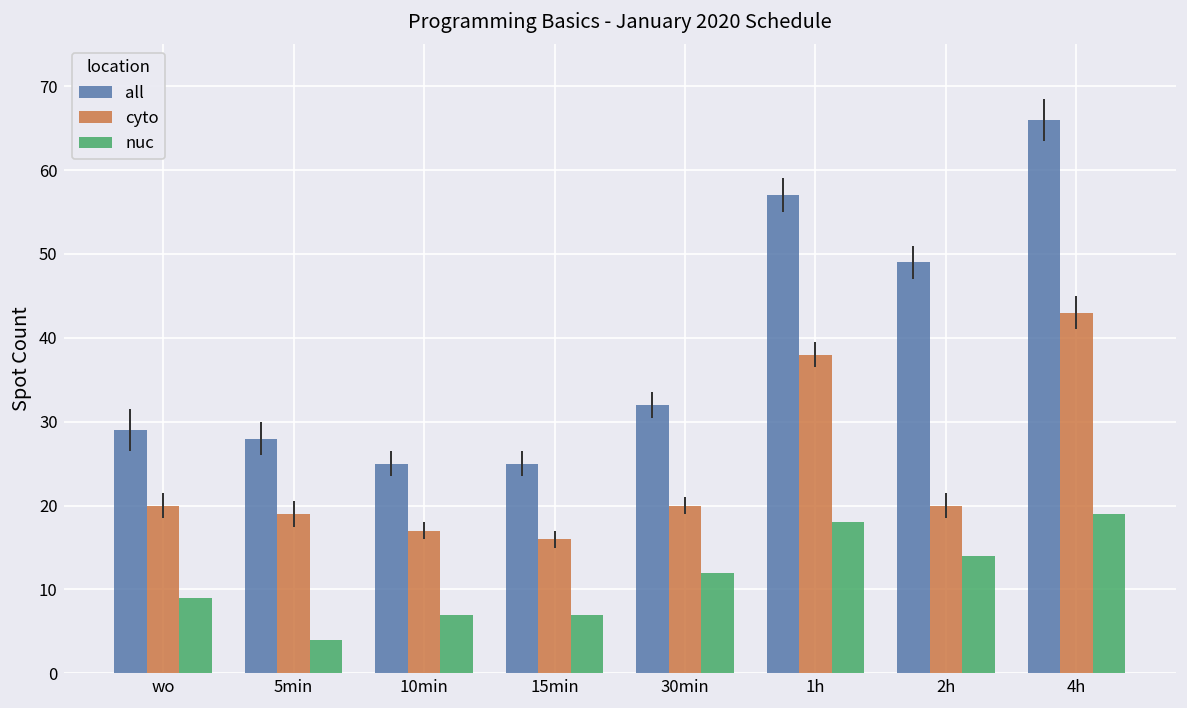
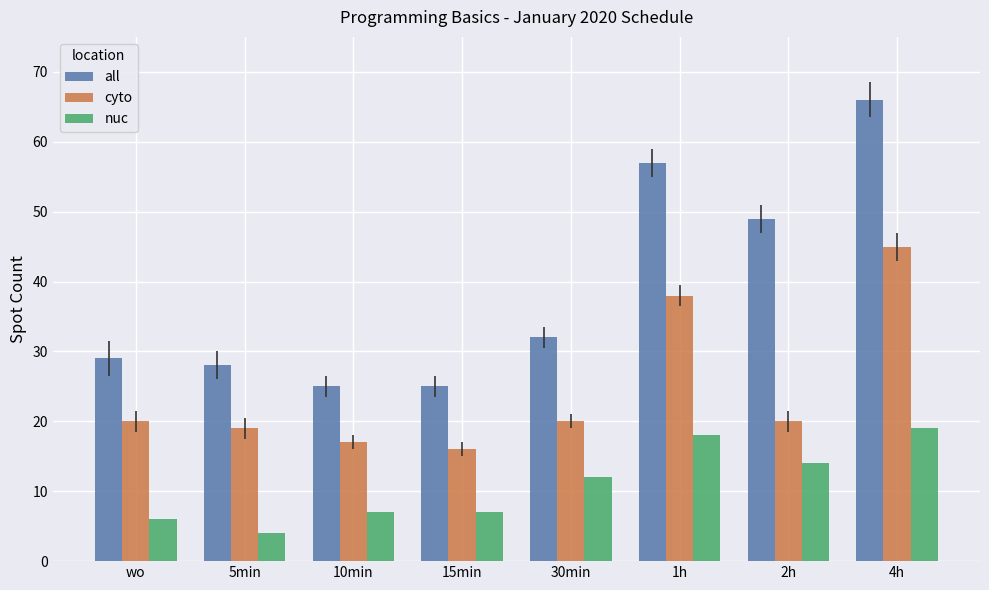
  {
    "all": {
      "wo": 29,
      "5min": 28,
      "10min": 25,
      "15min": 25,
      "30min": 32,
      "1h": 57,
      "2h": 49,
      "4h": 66
    },
    "cyto": {
      "wo": 20,
      "5min": 19,
      "10min": 17,
      "15min": 16,
      "30min": 20,
      "1h": 38,
      "2h": 20,
-     "4h": 43
+     "4h": 45
    },
    "nuc": {
-     "wo": 9,
+     "wo": 6,
      "5min": 4,
      "10min": 7,
      "15min": 7,
      "30min": 12,
      "1h": 18,
      "2h": 14,
      "4h": 19
    }
  }
